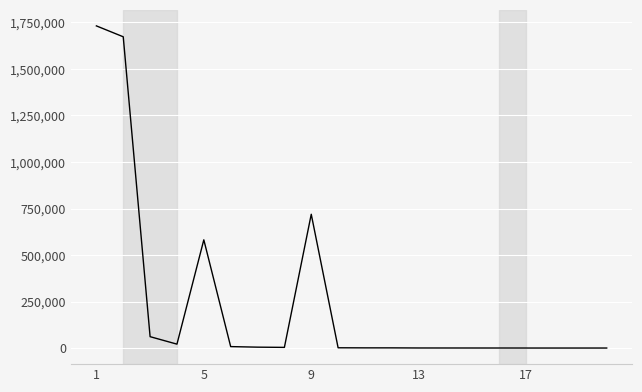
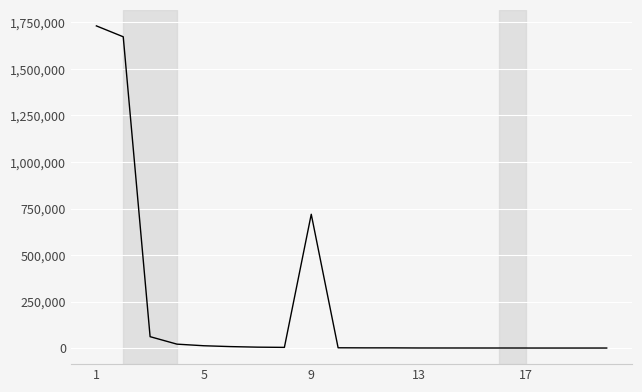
  {
    "1": "1,730,000",
-   "5": "580,000",
+   "5": "10,000",
    "9": "720,000",
    "13": "0",
    "17": "0"
  }
